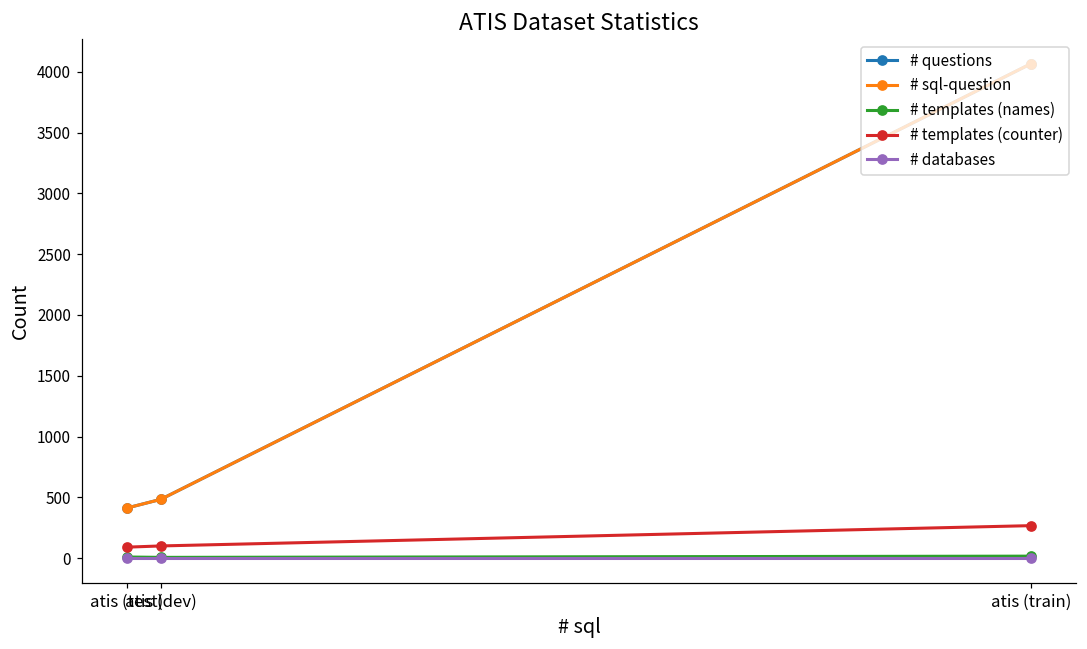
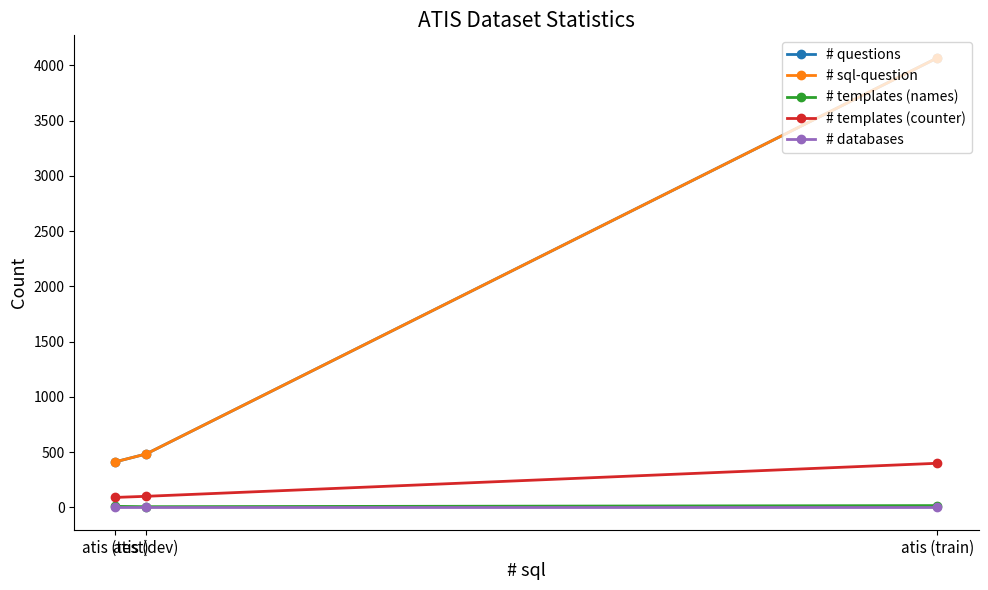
  {
    "# templates (counter)": {
-     "atis (train)": 270
+     "atis (train)": 400
    }
  }
